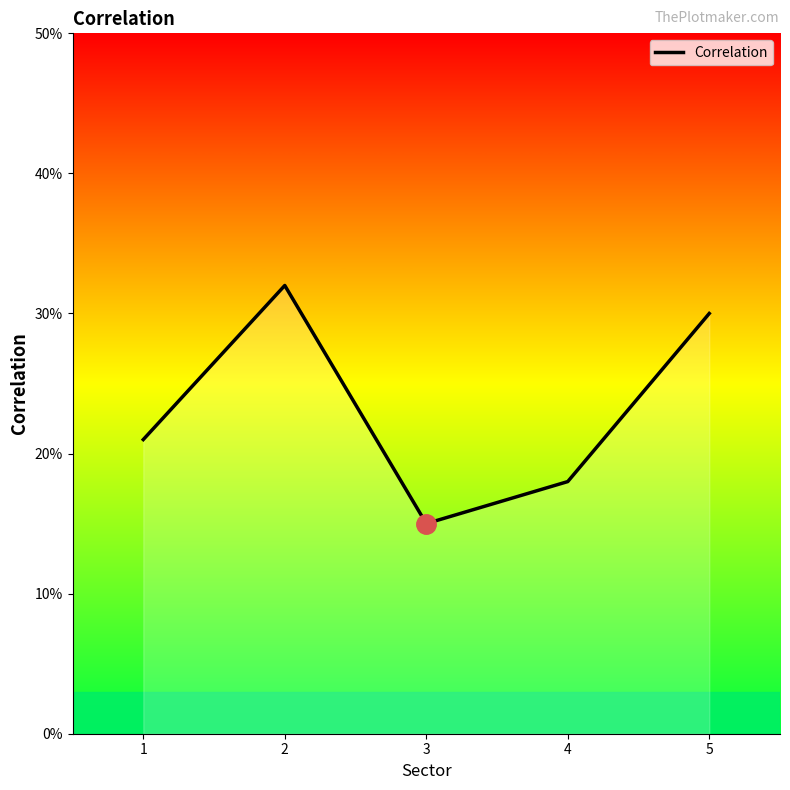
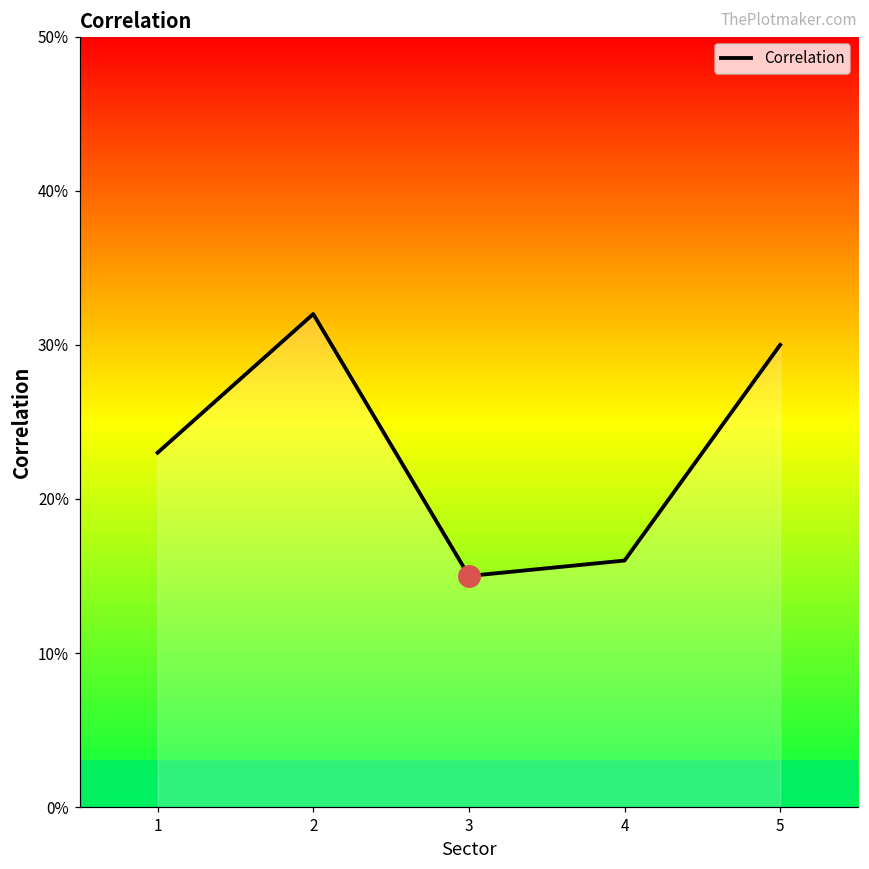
  {
    "Correlation": {
-     "1": "21.0%",
+     "1": "23.0%",
      "2": "32.0%",
-     "4": "18.0%",
+     "4": "16.0%",
      "5": "30.0%"
    }
  }
